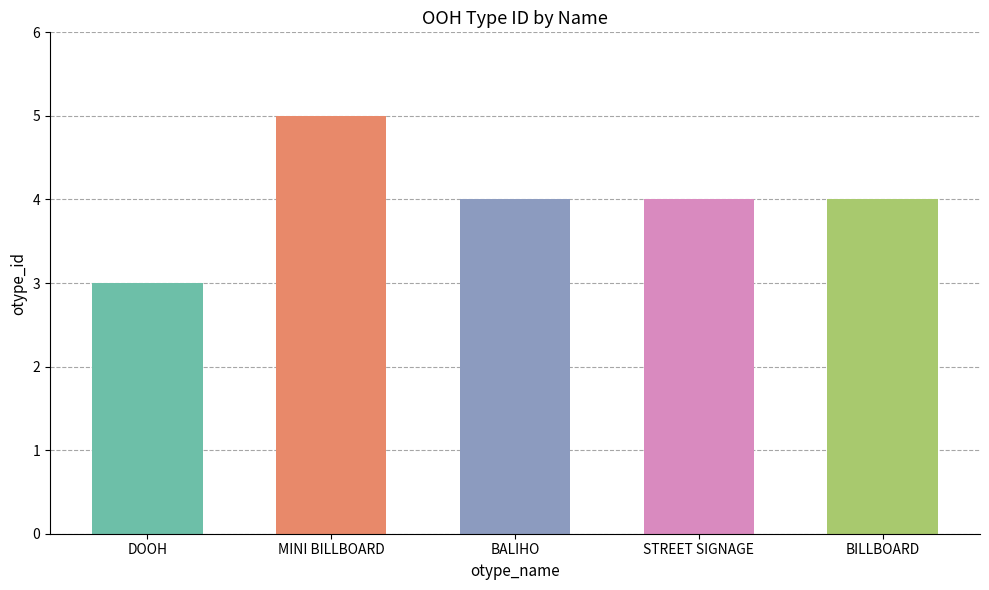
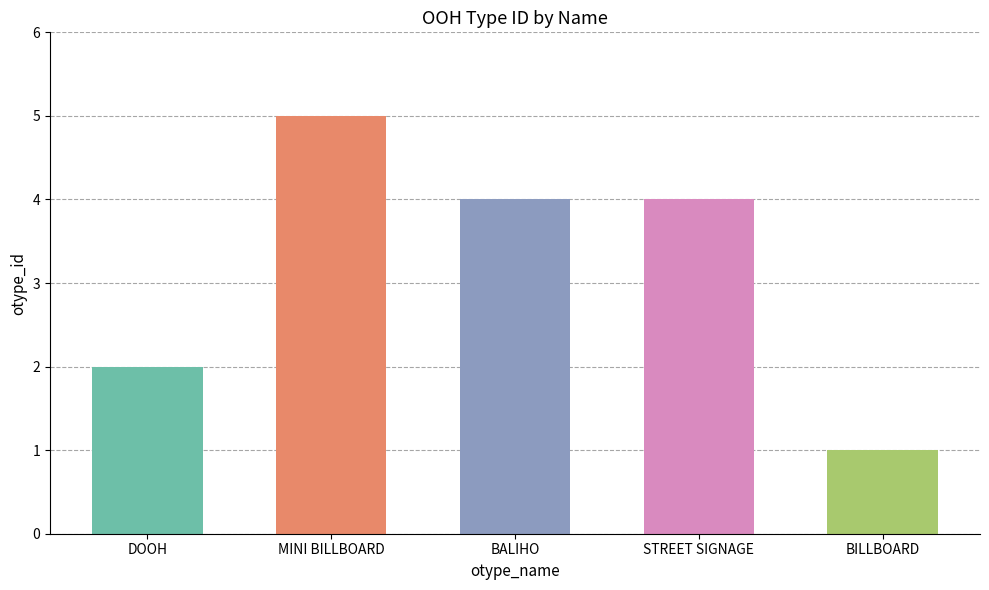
  {
-   "DOOH": 3,
+   "DOOH": 2,
    "MINI BILLBOARD": 5,
    "BALIHO": 4,
    "STREET SIGNAGE": 4,
-   "BILLBOARD": 4
+   "BILLBOARD": 1
  }
